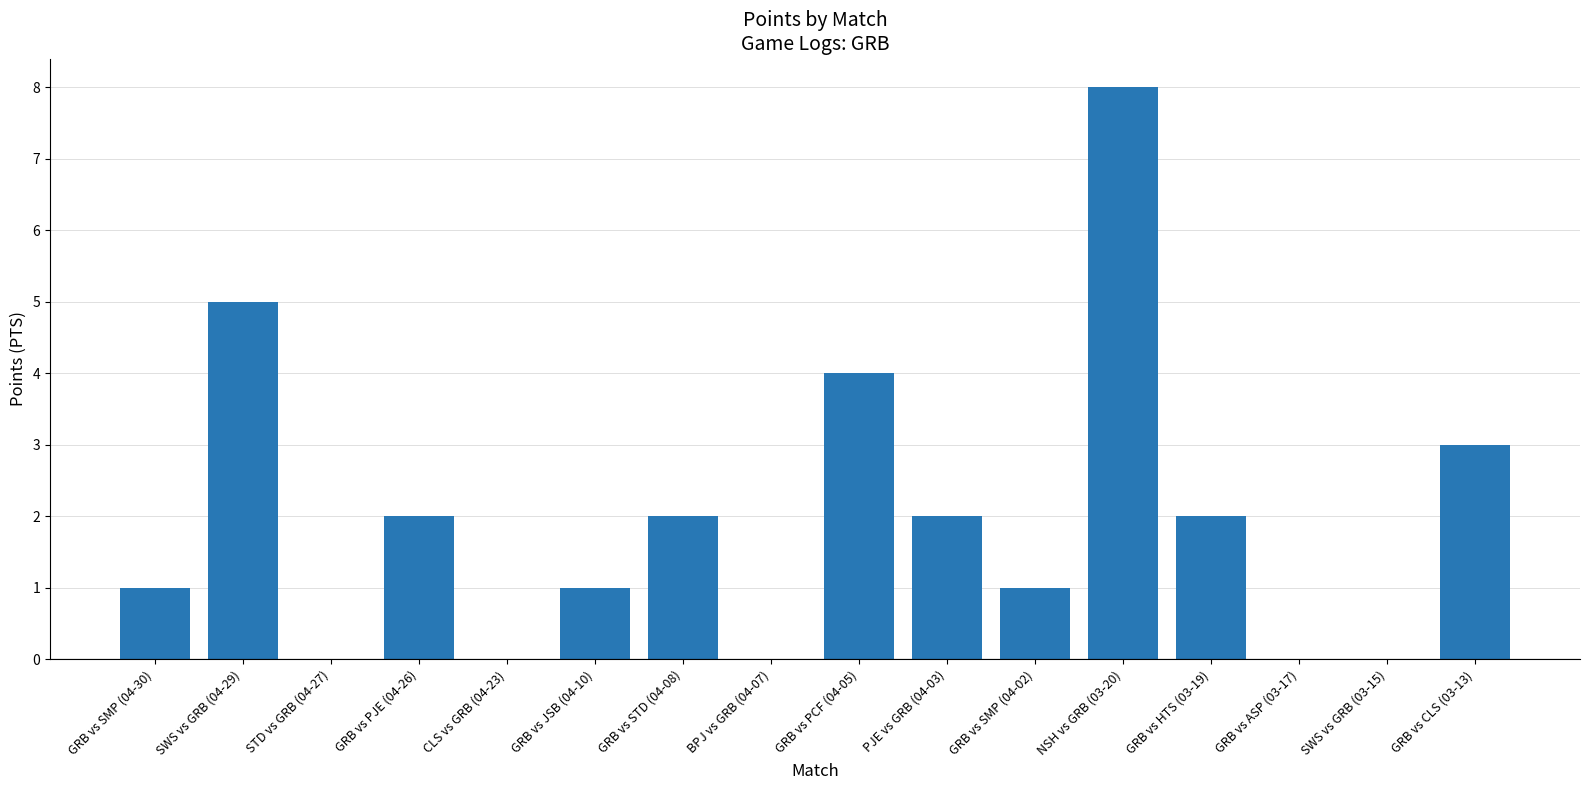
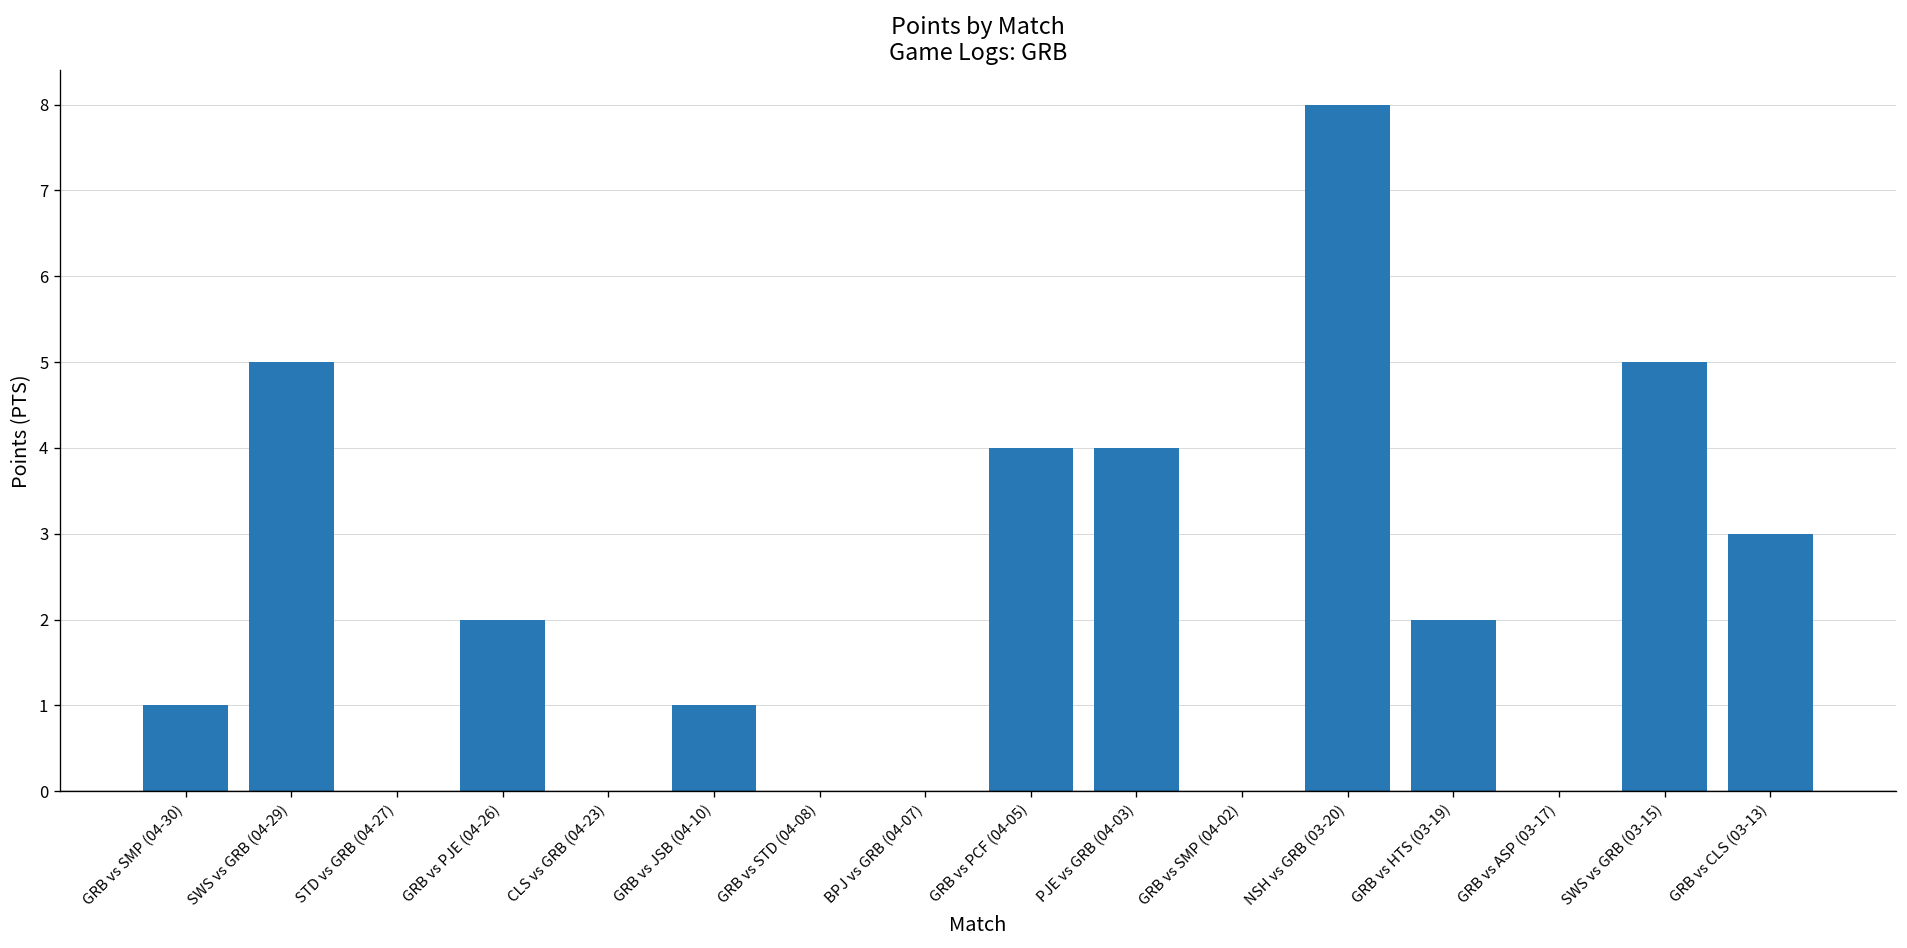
  {
    "GRB vs SMP (04-30)": 1,
    "SWS vs GRB (04-29)": 5,
    "STD vs GRB (04-27)": 0,
    "GRB vs PJE (04-26)": 2,
    "CLS vs GRB (04-23)": 0,
    "GRB vs JSB (04-10)": 1,
-   "GRB vs STD (04-08)": 2,
+   "GRB vs STD (04-08)": 0,
    "BPJ vs GRB (04-07)": 0,
    "GRB vs PCF (04-05)": 4,
-   "PJE vs GRB (04-03)": 2,
-   "GRB vs SMP (04-02)": 1,
+   "PJE vs GRB (04-03)": 4,
+   "GRB vs SMP (04-02)": 0,
    "NSH vs GRB (03-20)": 8,
    "GRB vs HTS (03-19)": 2,
    "GRB vs ASP (03-17)": 0,
-   "SWS vs GRB (03-15)": 0,
+   "SWS vs GRB (03-15)": 5,
    "GRB vs CLS (03-13)": 3
  }
